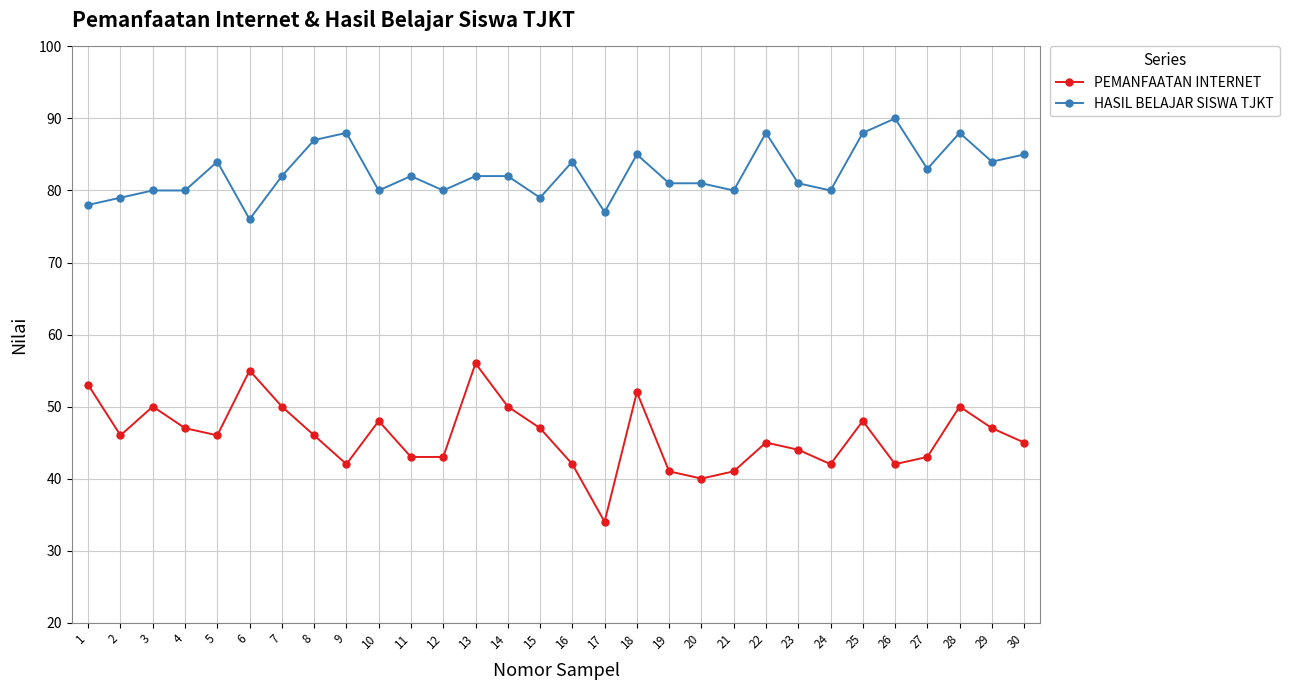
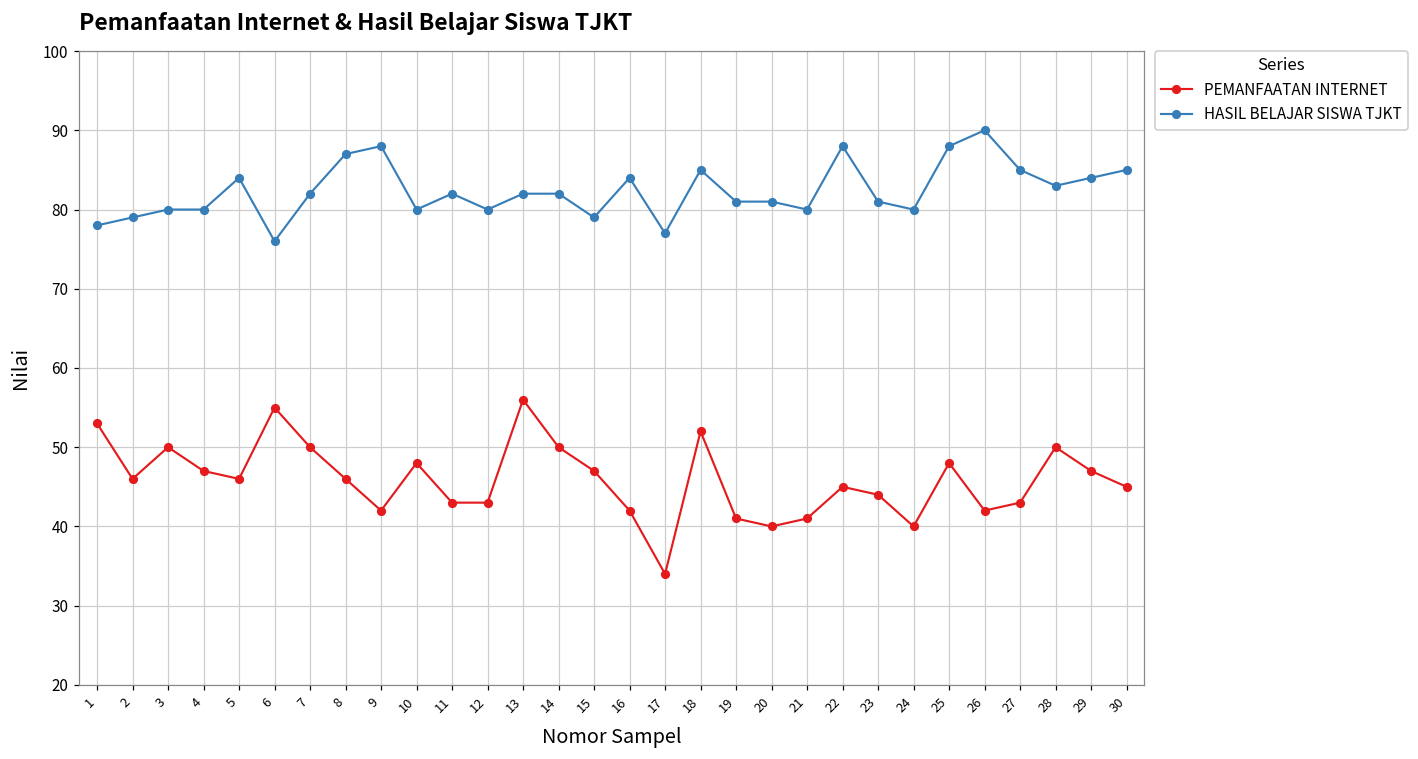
  {
    "PEMANFAATAN INTERNET": {
      "1": 53,
      "2": 46,
      "3": 50,
      "4": 47,
      "5": 46,
      "6": 55,
      "7": 50,
      "8": 46,
      "9": 42,
      "10": 48,
      "11": 43,
      "12": 43,
      "13": 56,
      "14": 50,
      "15": 47,
      "16": 42,
      "17": 34,
      "18": 52,
      "19": 41,
      "20": 40,
      "21": 41,
      "22": 45,
      "23": 44,
-     "24": 42,
+     "24": 40,
      "25": 48,
      "26": 42,
      "27": 43,
      "28": 50,
      "29": 47,
      "30": 45
    },
    "HASIL BELAJAR SISWA TJKT": {
      "1": 78,
      "2": 79,
      "3": 80,
      "4": 80,
      "5": 84,
      "6": 76,
      "7": 82,
      "8": 87,
      "9": 88,
      "10": 80,
      "11": 82,
      "12": 80,
      "13": 82,
      "14": 82,
      "15": 79,
      "16": 84,
      "17": 77,
      "18": 85,
      "19": 81,
      "20": 81,
      "21": 80,
      "22": 88,
      "23": 81,
      "24": 80,
      "25": 88,
      "26": 90,
-     "27": 83,
-     "28": 88,
+     "27": 85,
+     "28": 83,
      "29": 84,
      "30": 85
    }
  }
